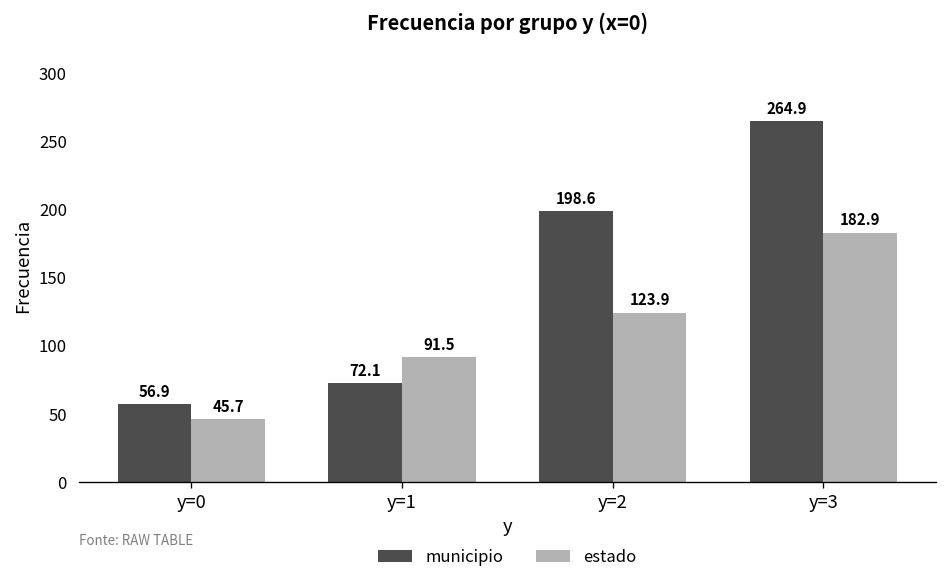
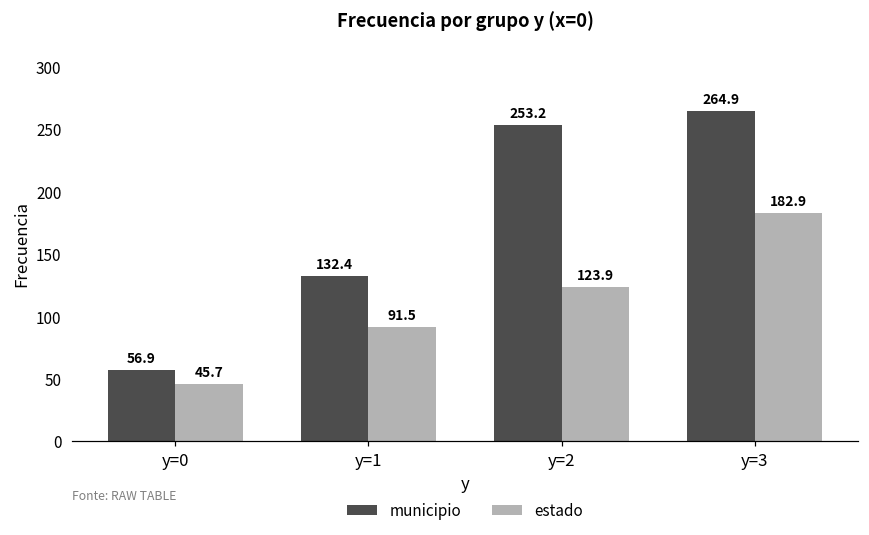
  {
    "municipio": {
      "y=0": 56.9,
-     "y=1": 72.1,
-     "y=2": 198.6,
+     "y=1": 132.4,
+     "y=2": 253.2,
      "y=3": 264.9
    },
    "estado": {
      "y=0": 45.7,
      "y=1": 91.5,
      "y=2": 123.9,
      "y=3": 182.9
    }
  }
